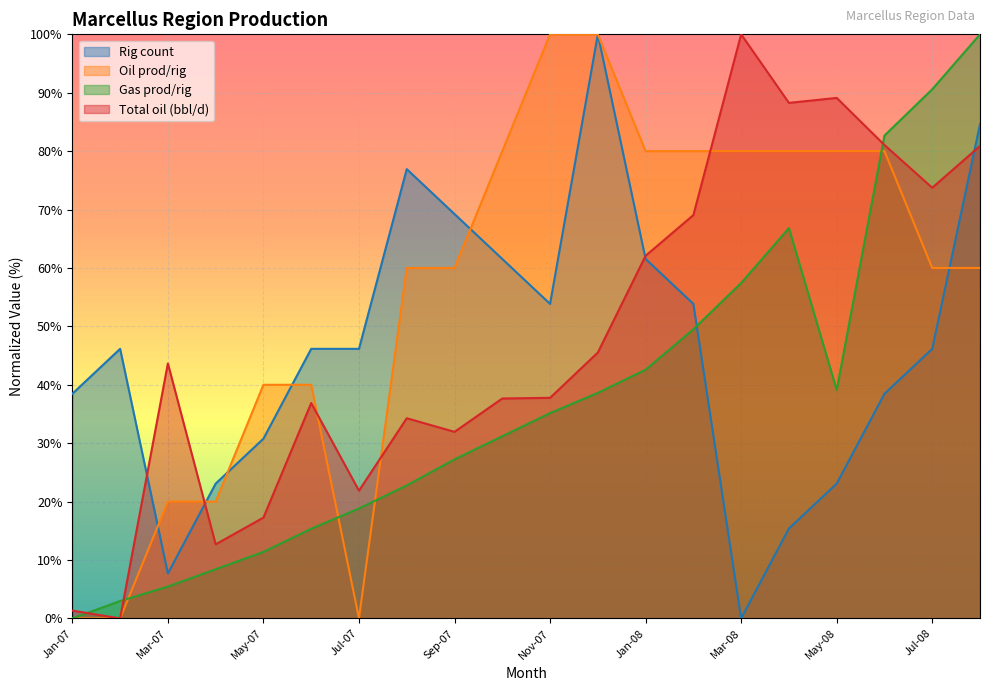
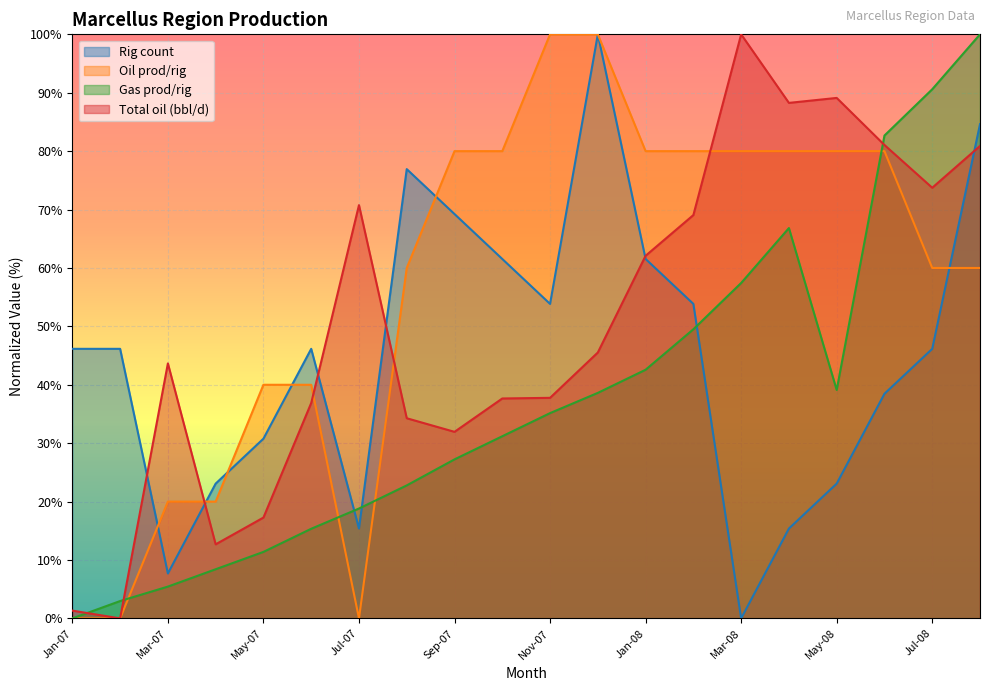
  {
    "Rig count": {
-     "Jan-07": "38%",
+     "Jan-07": "46%",
      "Mar-07": "8%",
      "May-07": "31%",
-     "Jul-07": "46%",
+     "Jul-07": "15%",
      "Sep-07": "69%",
      "Nov-07": "54%",
      "Jan-08": "62%",
      "Mar-08": "0%",
      "May-08": "23%",
      "Jul-08": "46%"
    },
    "Oil prod/rig": {
      "Mar-07": "20%",
      "May-07": "40%",
      "Jul-07": "0%",
-     "Sep-07": "60%",
+     "Sep-07": "80%",
      "Nov-07": "100%",
      "Jan-08": "80%",
      "Mar-08": "80%",
      "May-08": "80%",
      "Jul-08": "60%"
    },
    "Gas prod/rig": {
      "Mar-07": "5%",
      "May-07": "11%",
      "Jul-07": "19%",
      "Sep-07": "27%",
      "Nov-07": "35%",
      "Jan-08": "43%",
      "Mar-08": "57%",
      "May-08": "39%",
      "Jul-08": "91%"
    },
    "Total oil (bbl/d)": {
      "Jan-07": "1%",
      "Mar-07": "44%",
      "May-07": "17%",
-     "Jul-07": "22%",
+     "Jul-07": "71%",
      "Sep-07": "32%",
      "Nov-07": "38%",
      "Jan-08": "62%",
      "Mar-08": "100%",
      "May-08": "89%",
      "Jul-08": "74%"
    }
  }
